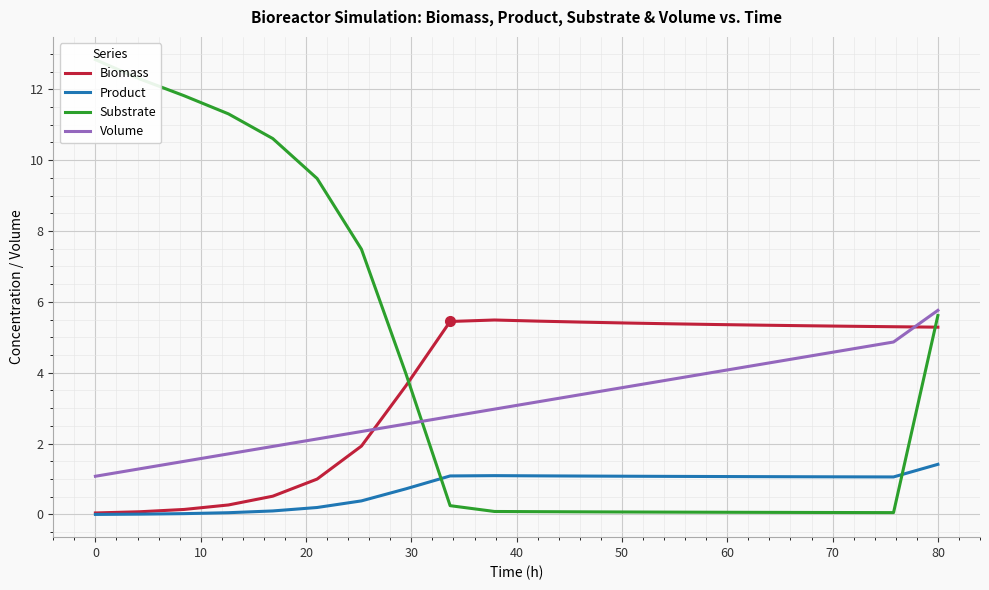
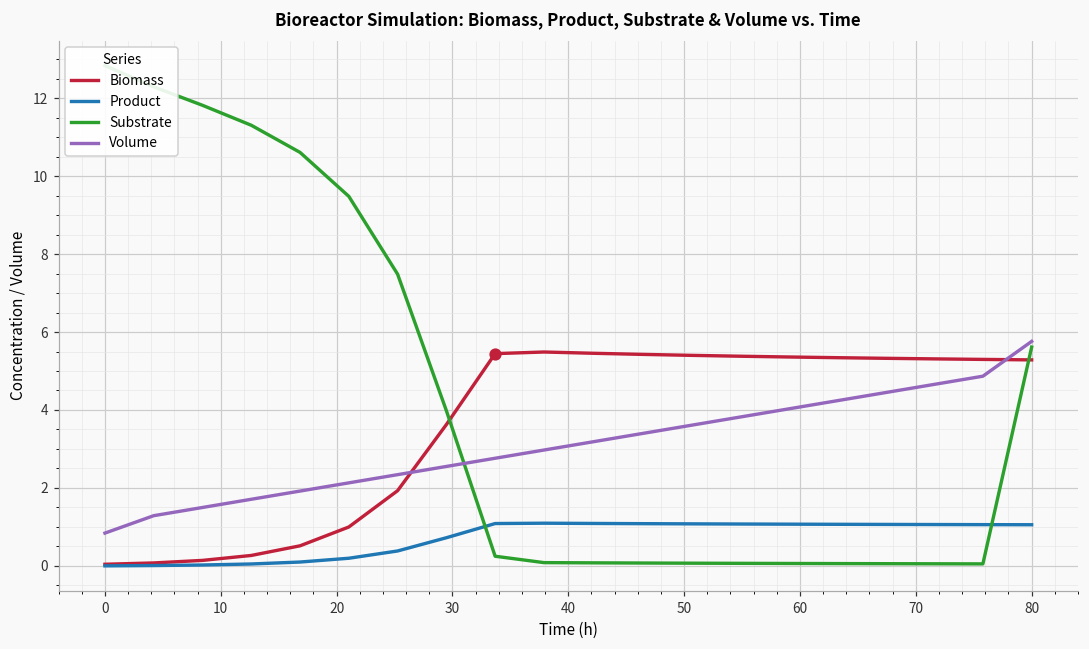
  {
    "Product": {
-     "80": 1.4
+     "80": 1.1
    },
    "Substrate": {
      "80": 5.6
    },
    "Volume": {
-     "0": 1.1,
+     "0": 0.8,
      "80": 5.8
    }
  }
